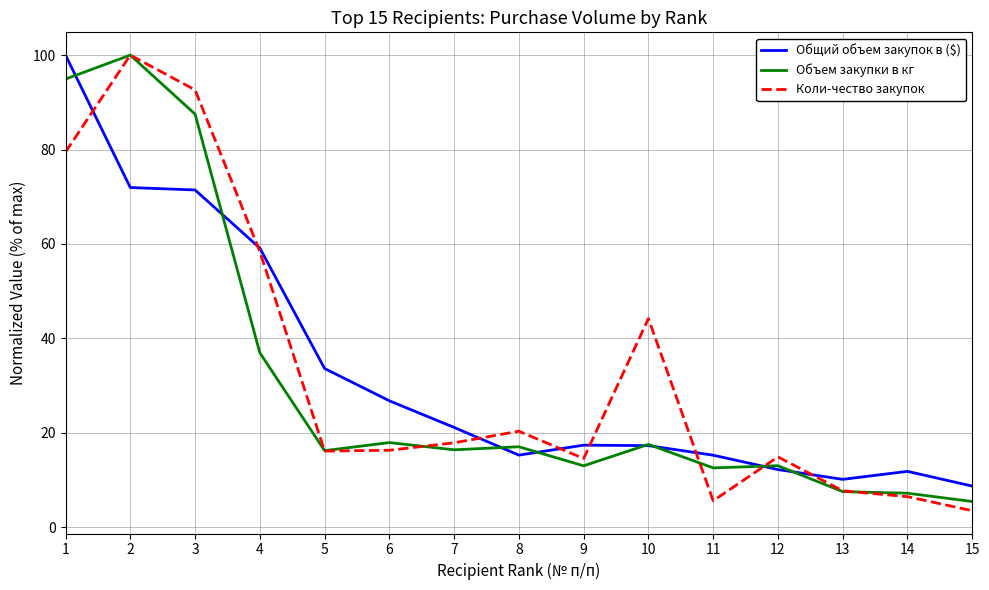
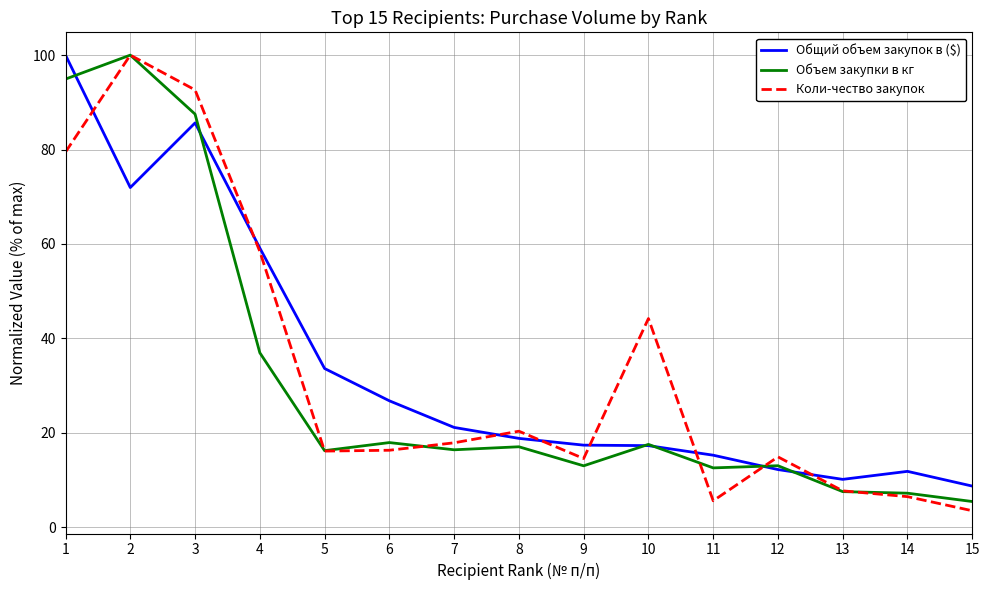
  {
    "Общий объем закупок в ($)": {
      "1": 100,
      "2": 72,
-     "3": 71,
+     "3": 86,
      "4": 59,
      "5": 34,
      "6": 27,
      "7": 21,
-     "8": 15,
+     "8": 19,
      "9": 17,
      "11": 15,
      "12": 12,
      "13": 10,
      "14": 12,
      "15": 9
    },
    "Объем закупки в кг": {
      "1": 95,
      "3": 88,
      "4": 37,
      "6": 18,
      "7": 16,
      "8": 17,
      "9": 13,
      "11": 13,
      "12": 13,
      "14": 7,
      "15": 5
    },
    "Коли-чество закупок": {
      "1": 79,
      "3": 93,
      "4": 58,
      "6": 16,
      "7": 18,
      "8": 20,
      "9": 15,
      "10": 44,
      "11": 6,
      "12": 15,
      "14": 6,
      "15": 4
    }
  }
